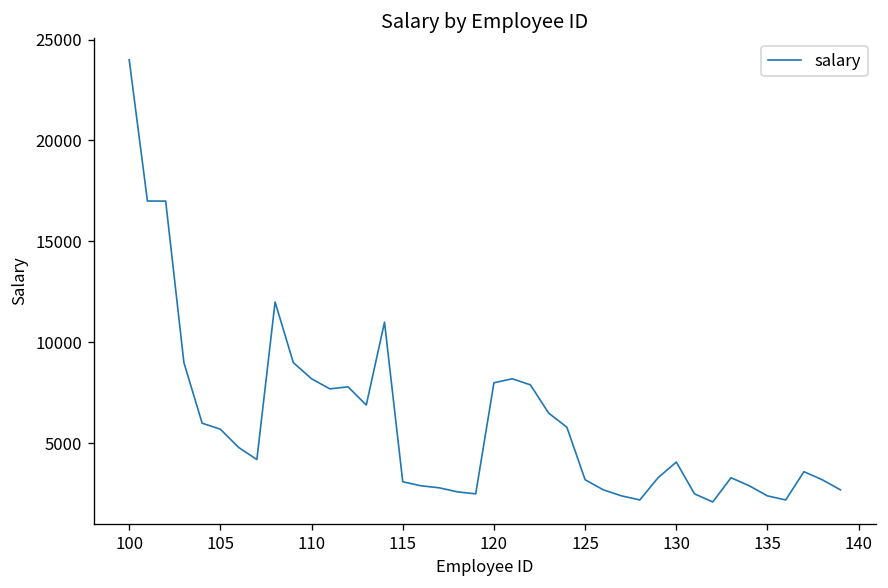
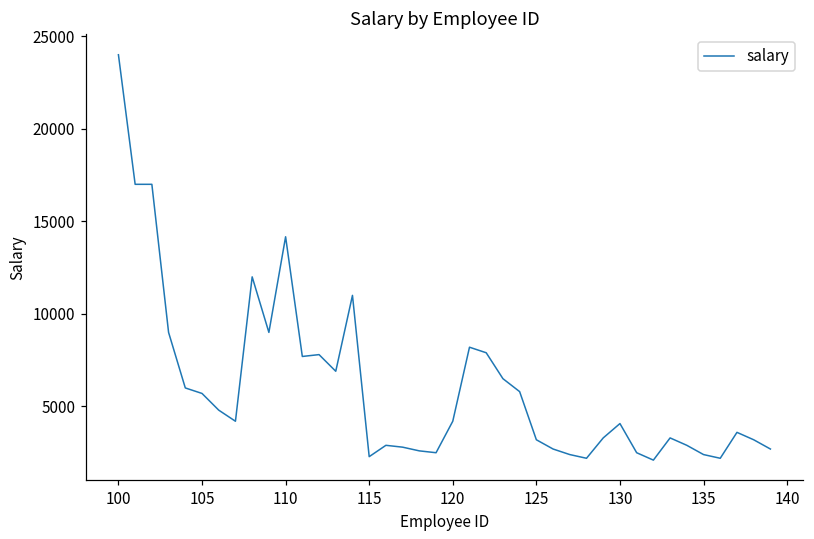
  {
    "100": 24000,
    "105": 5700,
-   "110": 8200,
-   "115": 3100,
-   "120": 8000,
+   "110": 14200,
+   "115": 2300,
+   "120": 4200,
    "125": 3200,
    "130": 4100,
    "135": 2400
  }
